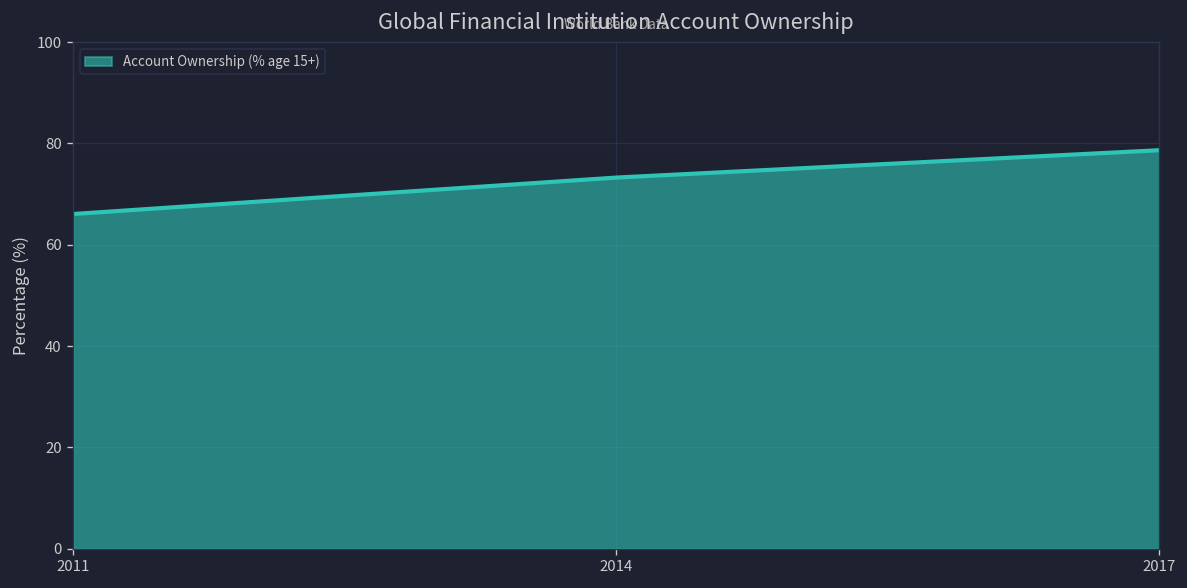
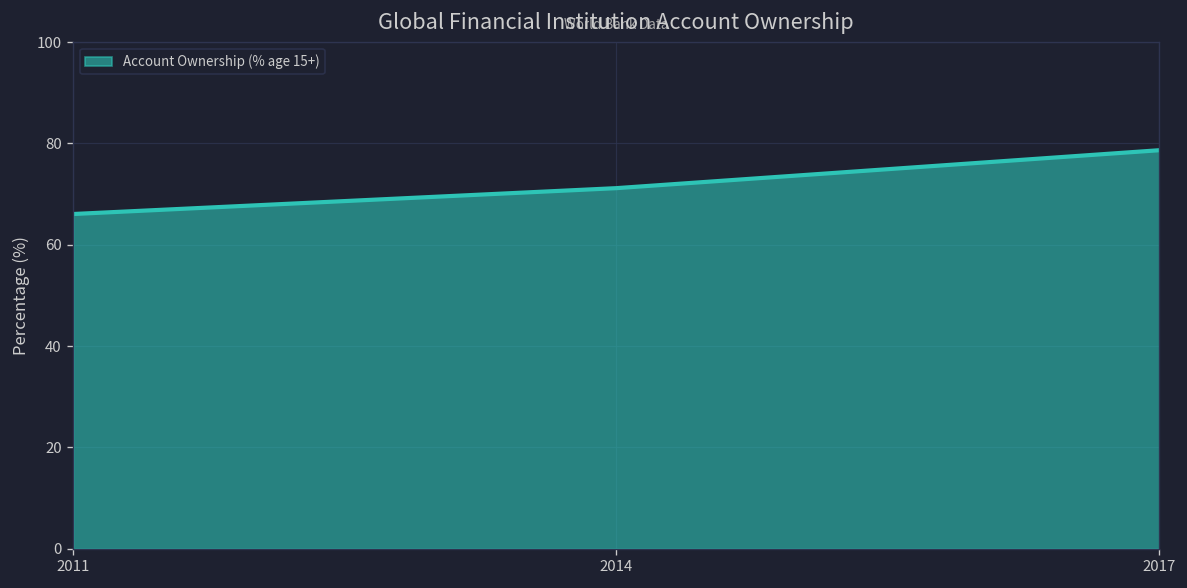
  {
    "2011": 66,
-   "2014": 73,
+   "2014": 71,
    "2017": 79
  }
